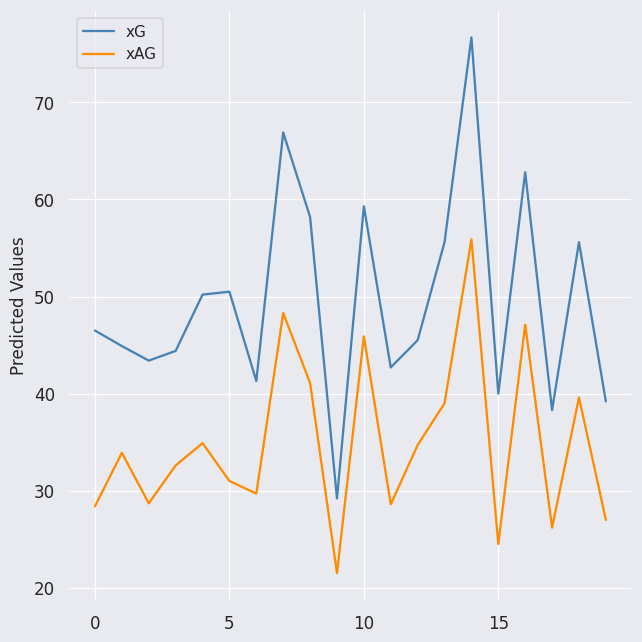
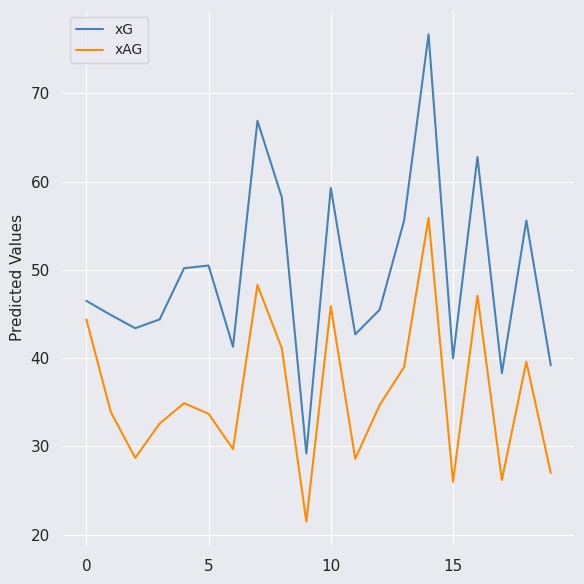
  {
    "xG": {
      "0": 47,
      "5": 51,
      "10": 59,
      "15": 40
    },
    "xAG": {
-     "0": 28,
-     "5": 31,
+     "0": 44,
+     "5": 34,
      "10": 46,
-     "15": 25
+     "15": 26
    }
  }
